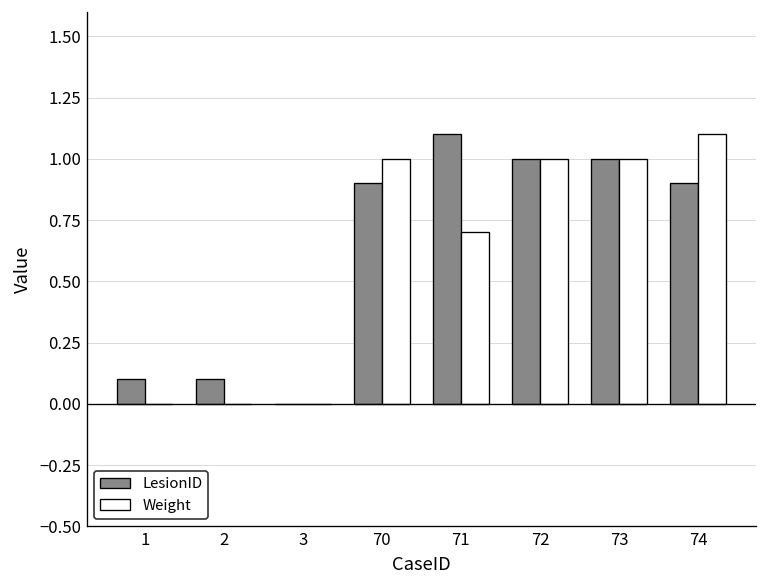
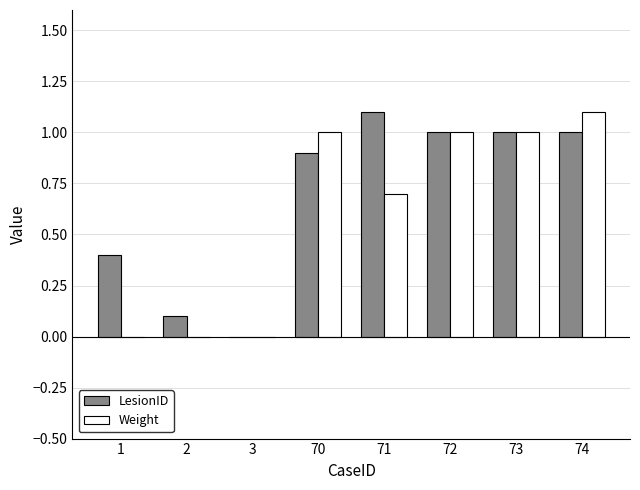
  {
    "LesionID": {
-     "1": 0.1,
+     "1": 0.4,
      "2": 0.1,
      "3": 0.0,
      "70": 0.9,
      "71": 1.1,
      "72": 1.0,
      "73": 1.0,
-     "74": 0.9
+     "74": 1.0
    },
    "Weight": {
      "1": 0.0,
      "2": 0.0,
      "3": 0.0,
      "70": 1.0,
      "71": 0.7,
      "72": 1.0,
      "73": 1.0,
      "74": 1.1
    }
  }
